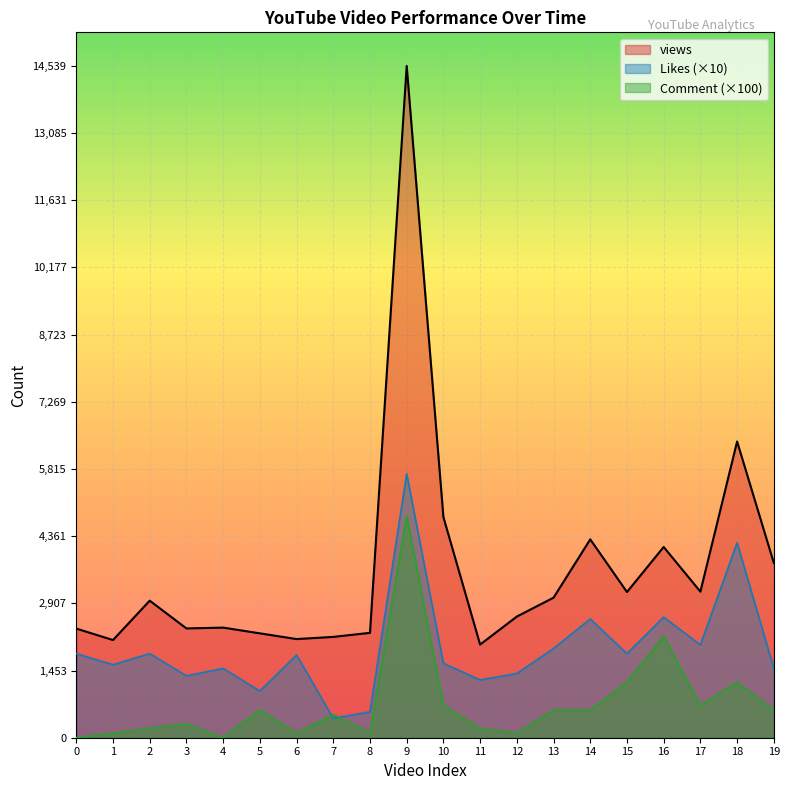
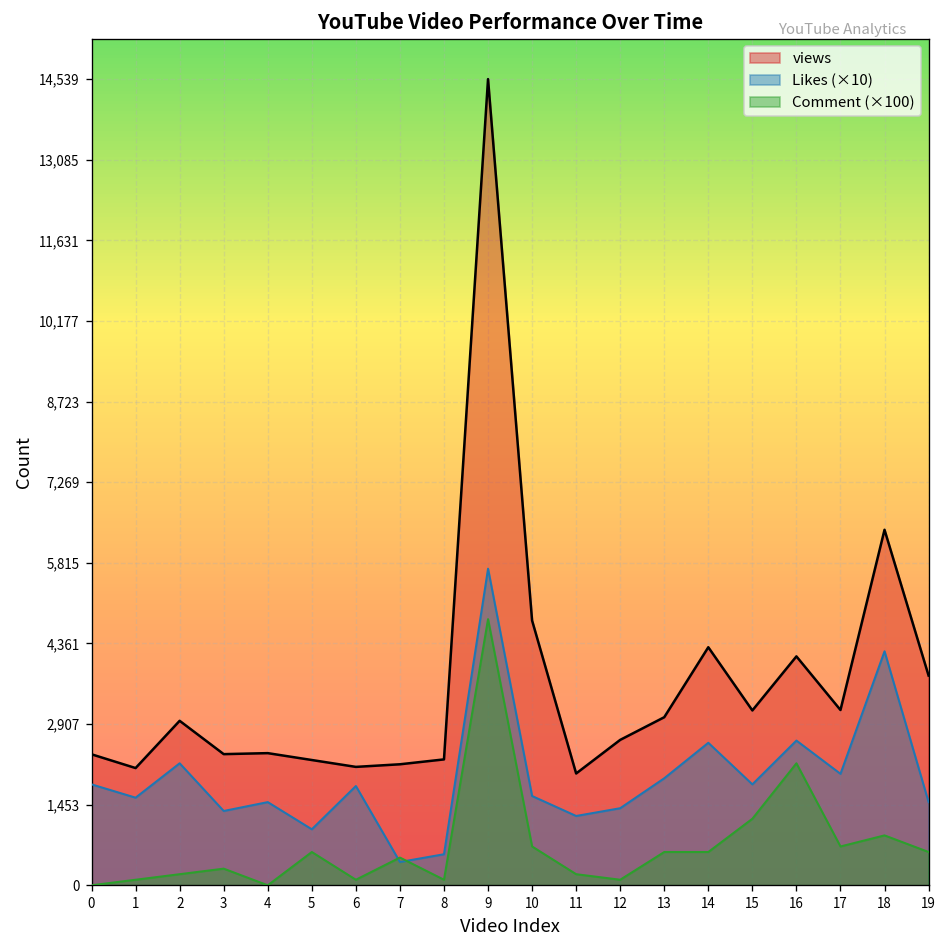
  {
    "views": {
      "0": "2,400",
      "1": "2,100",
      "2": "3,000",
      "3": "2,400",
      "4": "2,400",
      "5": "2,300",
      "6": "2,100",
      "7": "2,200",
      "8": "2,300",
      "9": "14,500",
      "10": "4,800",
      "11": "2,000",
      "12": "2,600",
      "13": "3,000",
      "14": "4,300",
      "15": "3,200",
      "16": "4,100",
      "17": "3,200",
      "18": "6,400",
      "19": "3,800"
    },
    "Likes (×10)": {
      "0": "1,800",
      "1": "1,600",
-     "2": "1,800",
+     "2": "2,200",
      "3": "1,300",
      "4": "1,500",
      "5": "1,000",
      "6": "1,800",
      "7": "400",
      "8": "600",
      "9": "5,700",
      "10": "1,600",
      "11": "1,300",
      "12": "1,400",
      "13": "1,900",
      "14": "2,600",
      "15": "1,800",
      "16": "2,600",
      "17": "2,000",
      "18": "4,200",
      "19": "1,500"
    },
    "Comment (×100)": {
      "0": "0",
      "1": "100",
      "2": "200",
      "3": "300",
      "4": "0",
      "5": "600",
      "6": "100",
      "7": "500",
      "8": "100",
      "9": "4,800",
      "10": "700",
      "11": "200",
      "12": "100",
      "13": "600",
      "14": "600",
      "15": "1,200",
      "16": "2,200",
      "17": "700",
-     "18": "1,200",
+     "18": "900",
      "19": "600"
    }
  }
